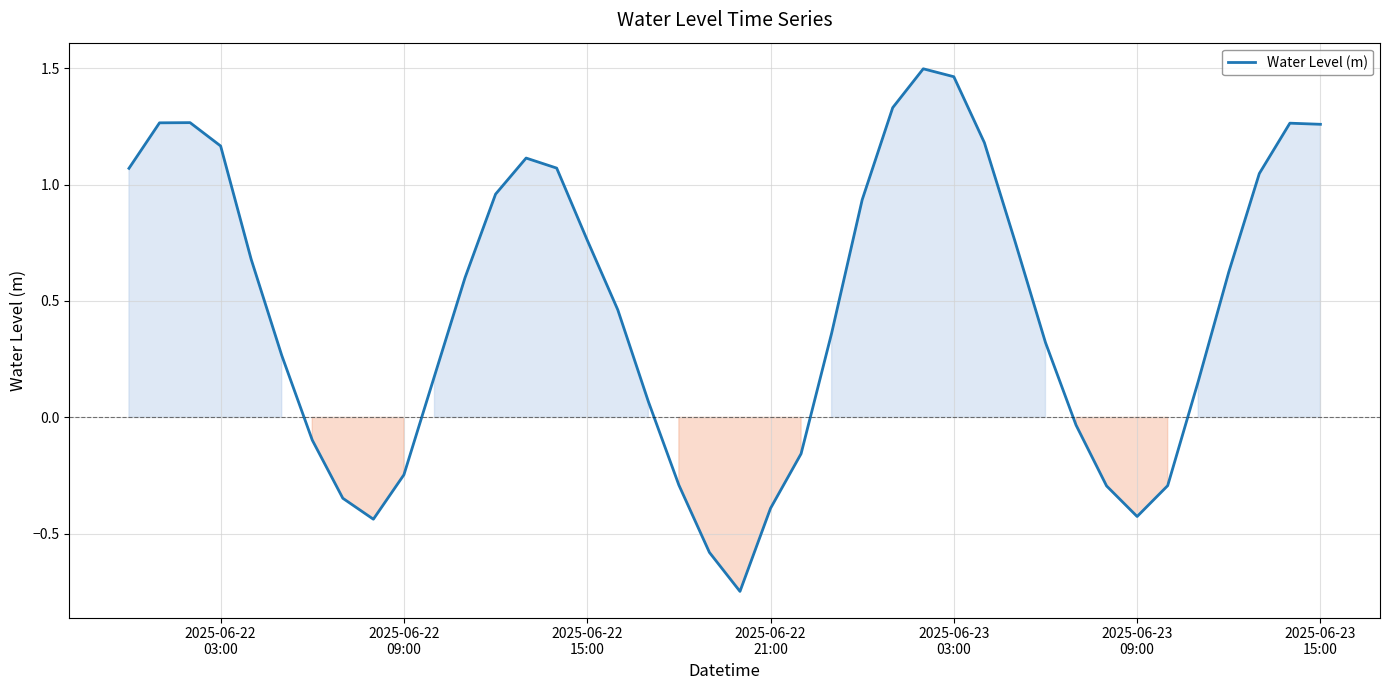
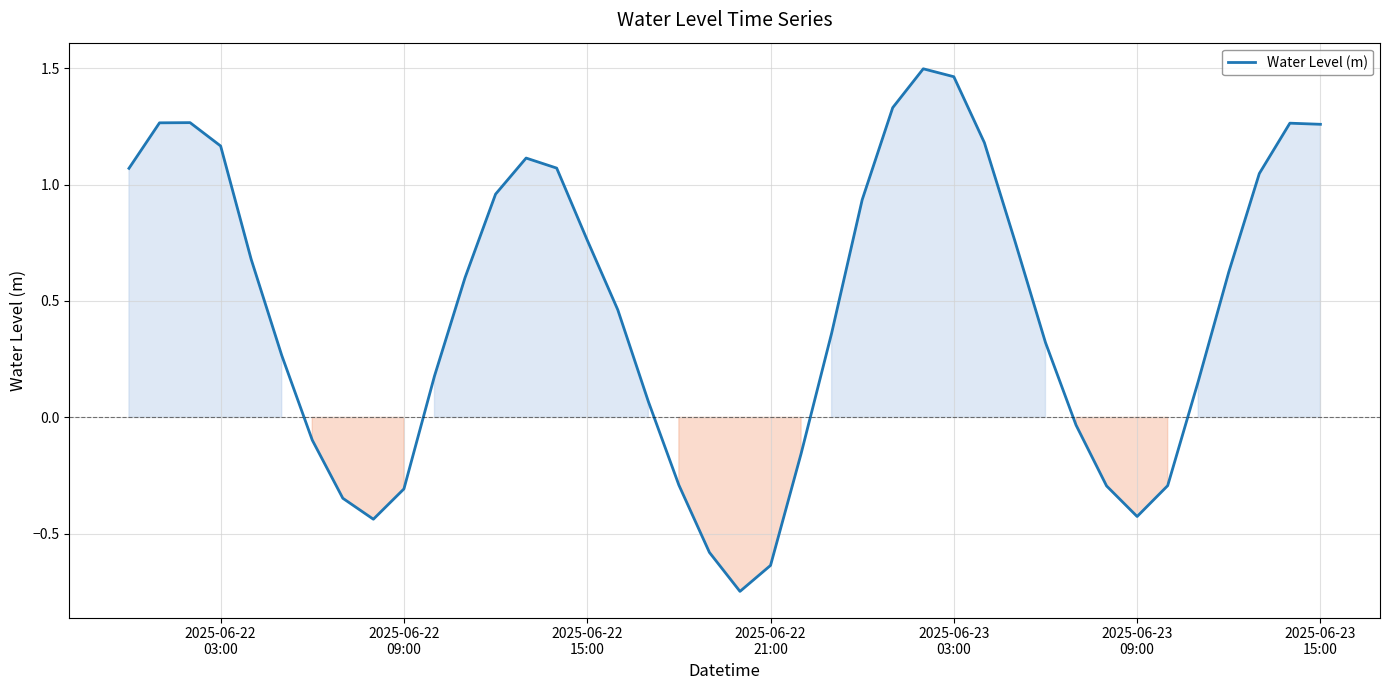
  {
    "2025-06-22 03:00": 1.17,
-   "2025-06-22 09:00": -0.25,
+   "2025-06-22 09:00": -0.31,
    "2025-06-22 15:00": 0.76,
-   "2025-06-22 21:00": -0.39,
+   "2025-06-22 21:00": -0.64,
    "2025-06-23 03:00": 1.46,
    "2025-06-23 09:00": -0.43,
    "2025-06-23 15:00": 1.26
  }
